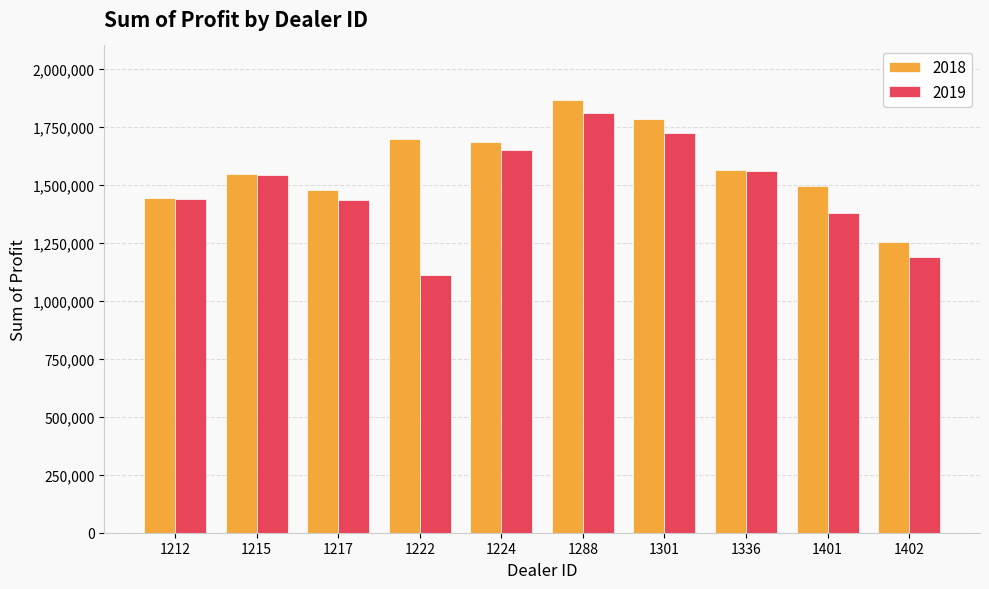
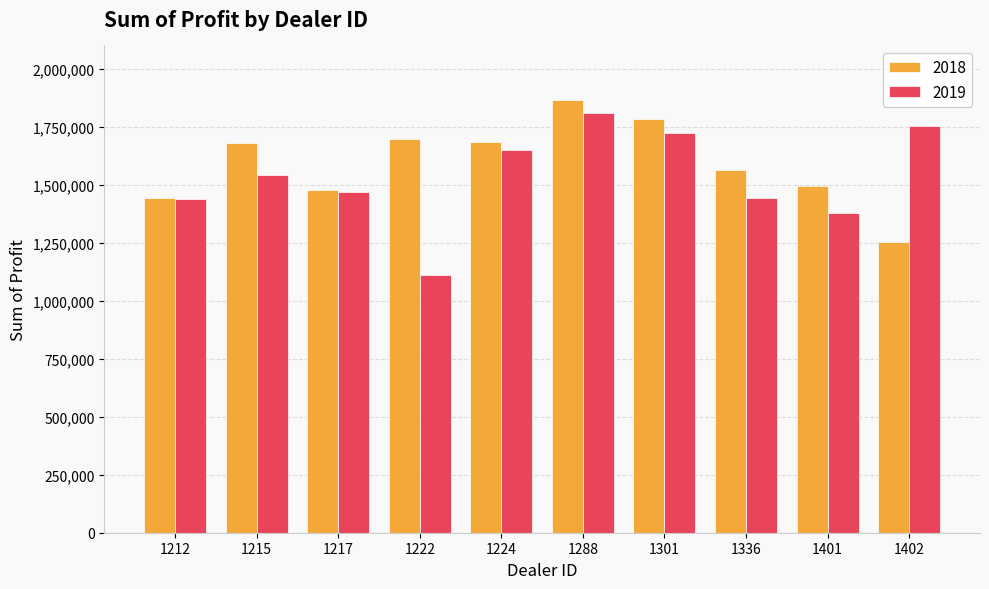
  {
    "2018": {
      "1212": "1,440,000",
-     "1215": "1,550,000",
+     "1215": "1,680,000",
      "1217": "1,480,000",
      "1222": "1,700,000",
      "1224": "1,680,000",
      "1288": "1,860,000",
      "1301": "1,780,000",
      "1336": "1,560,000",
      "1401": "1,500,000",
      "1402": "1,250,000"
    },
    "2019": {
      "1212": "1,440,000",
      "1215": "1,540,000",
-     "1217": "1,430,000",
+     "1217": "1,470,000",
      "1222": "1,110,000",
      "1224": "1,650,000",
      "1288": "1,810,000",
      "1301": "1,720,000",
-     "1336": "1,560,000",
+     "1336": "1,440,000",
      "1401": "1,380,000",
-     "1402": "1,190,000"
+     "1402": "1,750,000"
    }
  }
